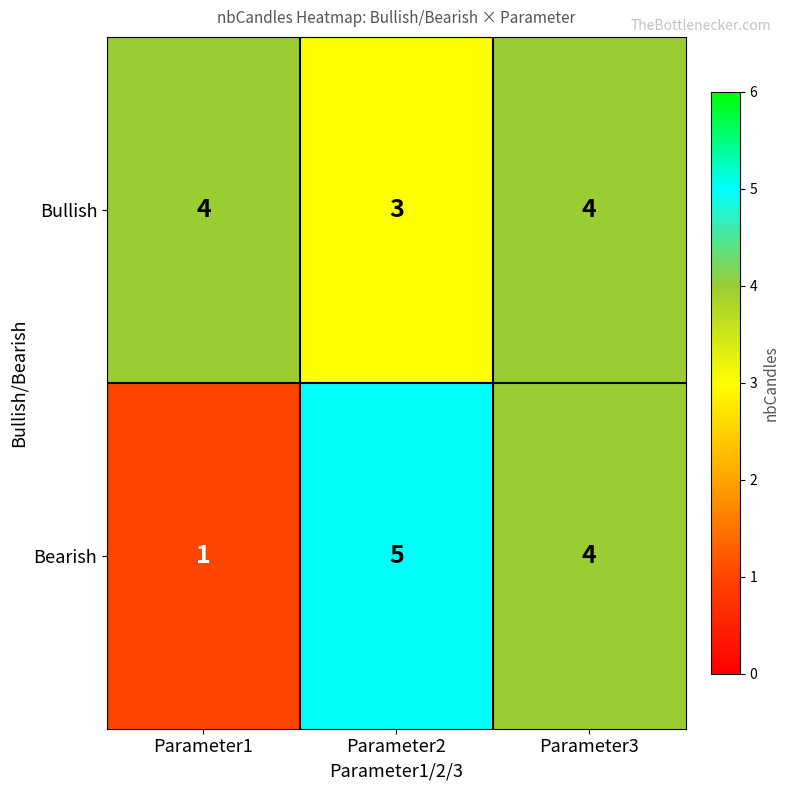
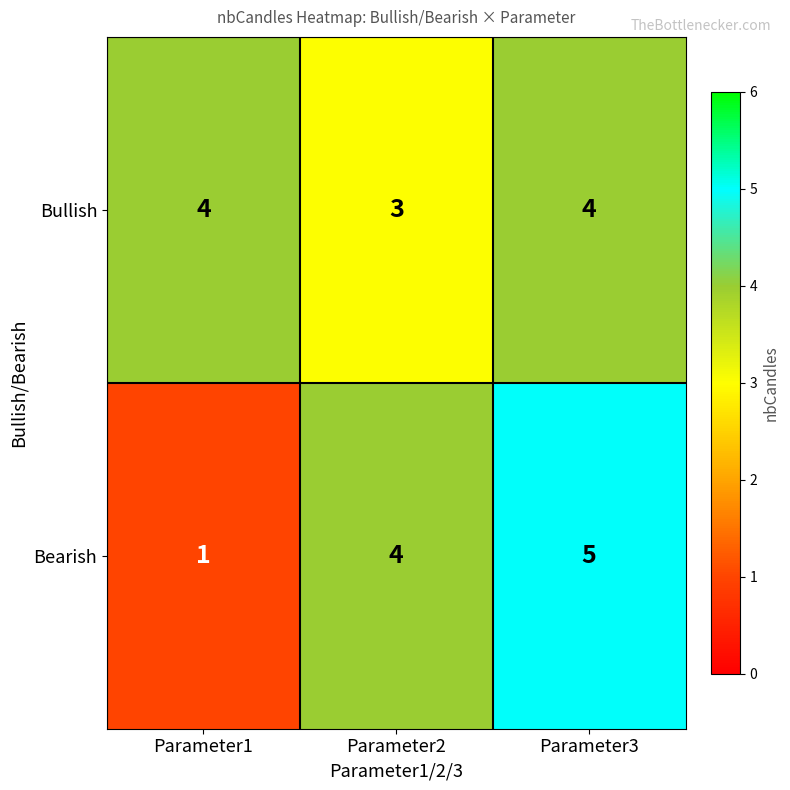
  {
    "Bullish": {
      "Parameter1": 4,
      "Parameter2": 3,
      "Parameter3": 4
    },
    "Bearish": {
      "Parameter1": 1,
-     "Parameter2": 5,
-     "Parameter3": 4
+     "Parameter2": 4,
+     "Parameter3": 5
    }
  }
